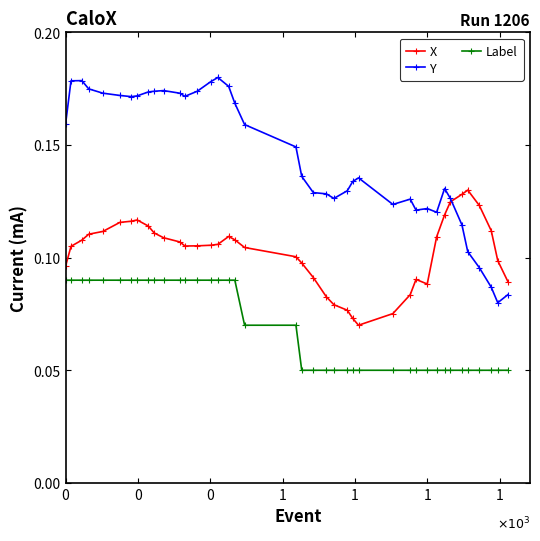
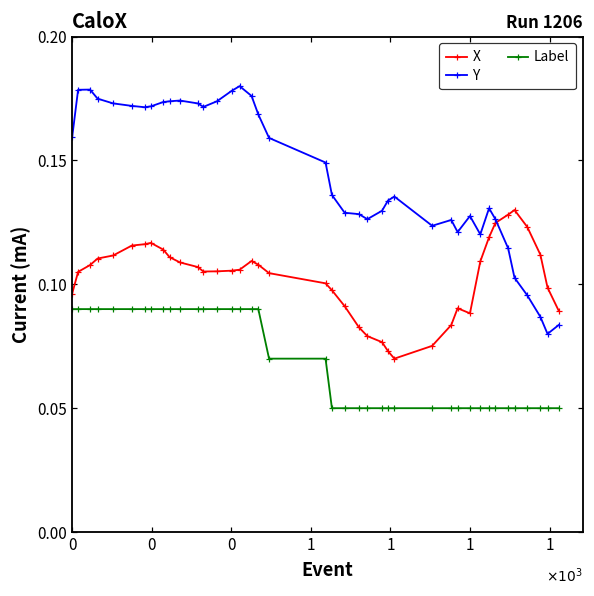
  {
    "X": {
      "0": 0.096,
      "1": 0.088
    },
    "Y": {
      "0": 0.159,
-     "1": 0.122
+     "1": 0.128
    },
    "Label": {
      "0": 0.090,
      "1": 0.050
    }
  }
